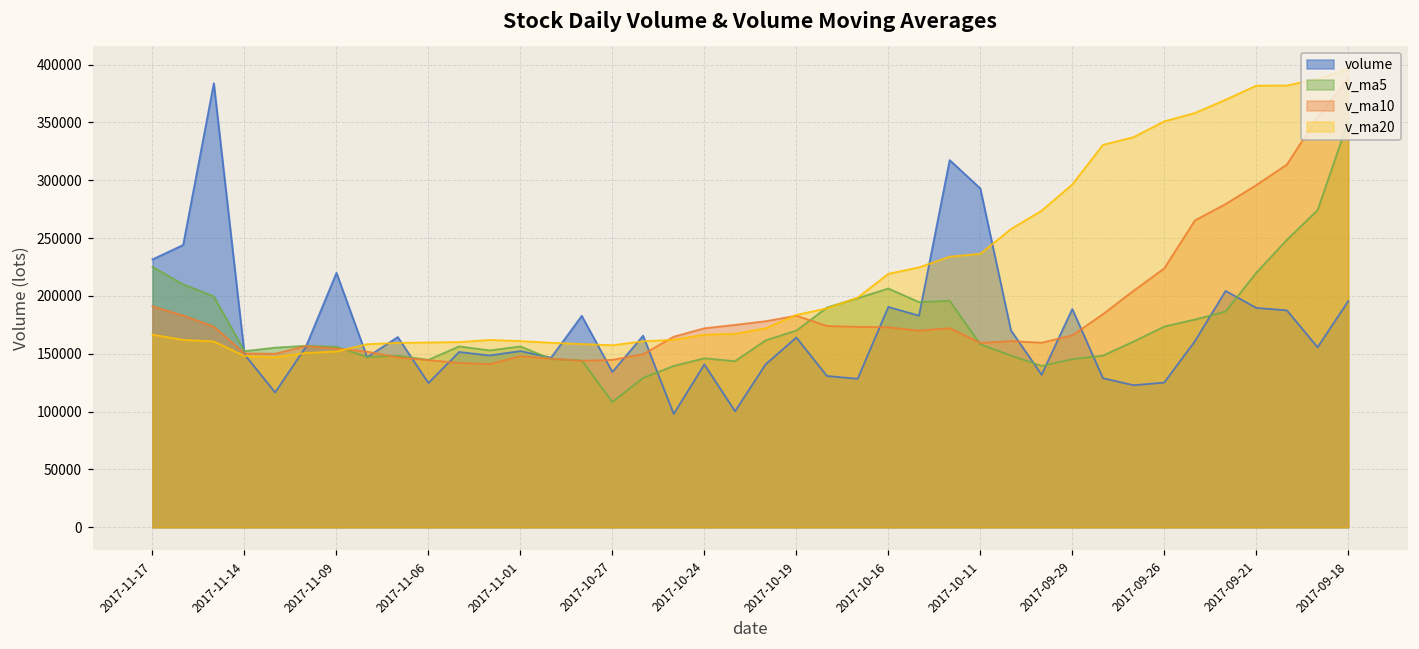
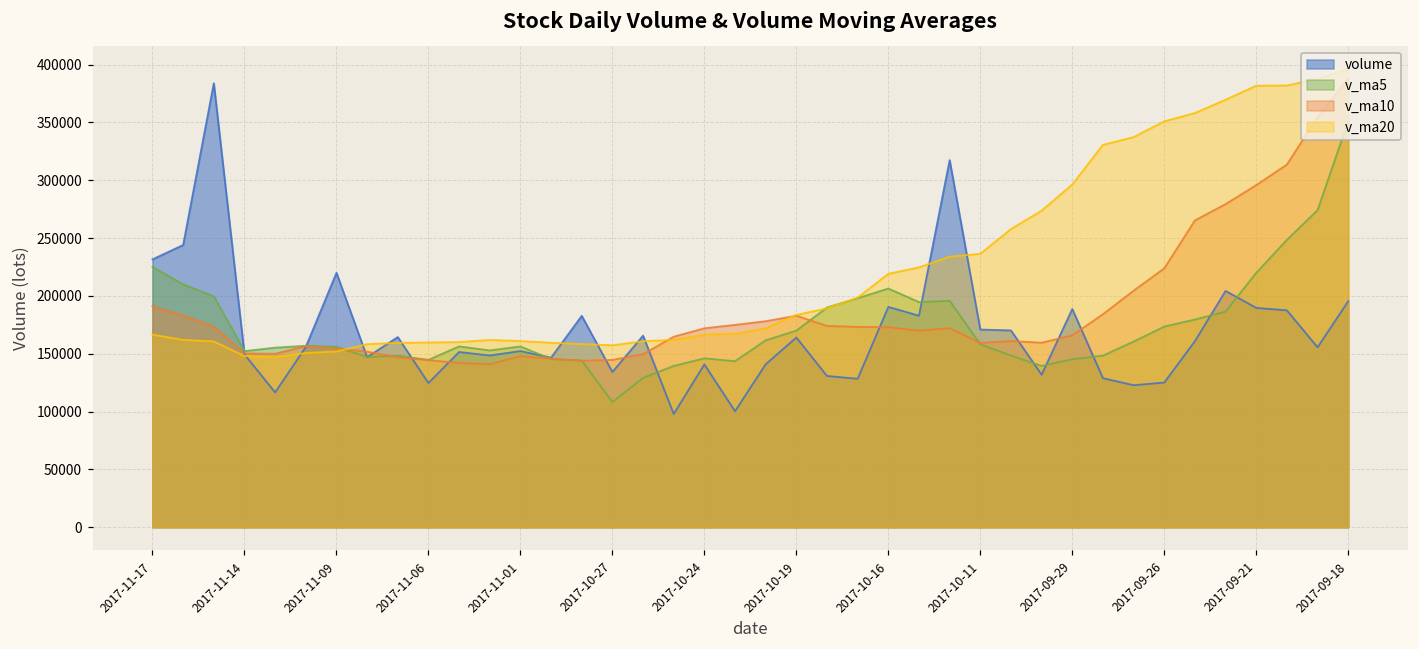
  {
    "volume": {
      "2017-11-17": 232000,
      "2017-11-09": 220000,
      "2017-11-06": 125000,
      "2017-11-01": 152000,
      "2017-10-27": 134000,
      "2017-10-24": 141000,
      "2017-10-19": 164000,
      "2017-10-16": 190000,
-     "2017-10-11": 293000,
+     "2017-10-11": 171000,
      "2017-09-29": 189000,
      "2017-09-26": 125000,
      "2017-09-21": 190000,
      "2017-09-18": 195000
    },
    "v_ma5": {
      "2017-11-17": 225000,
      "2017-11-01": 156000,
      "2017-10-27": 108000,
      "2017-10-24": 146000,
      "2017-10-19": 170000,
      "2017-10-16": 206000,
      "2017-09-29": 145000,
      "2017-09-26": 174000,
      "2017-09-21": 220000
    }
  }
